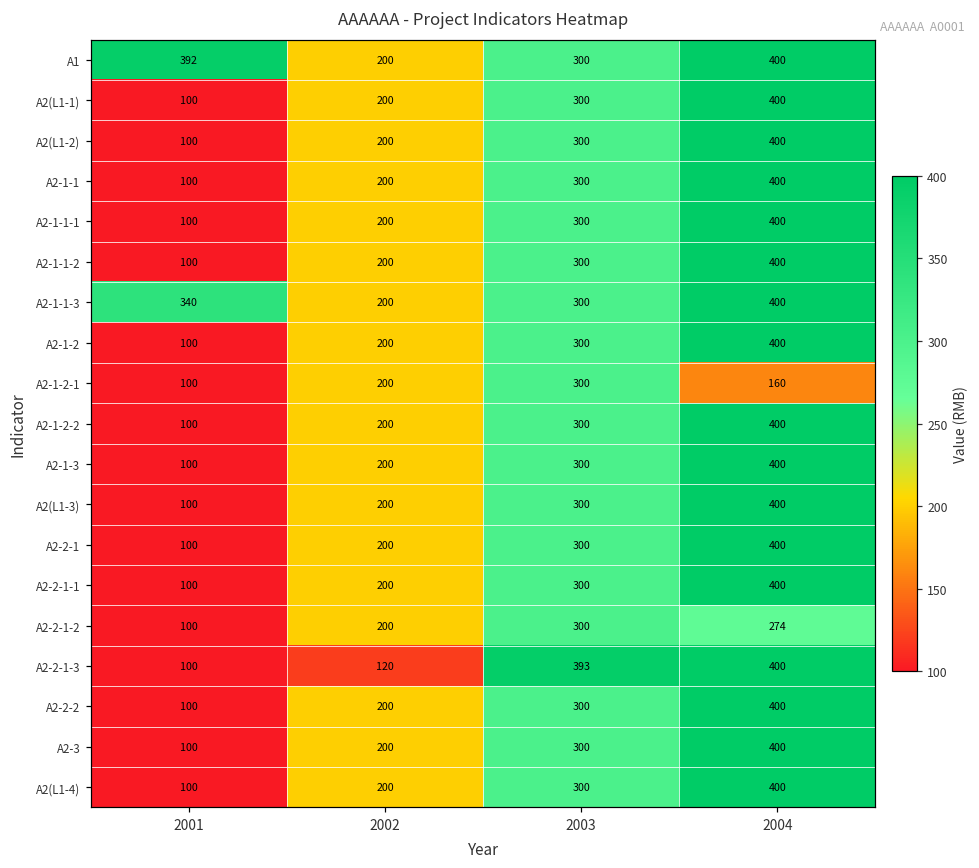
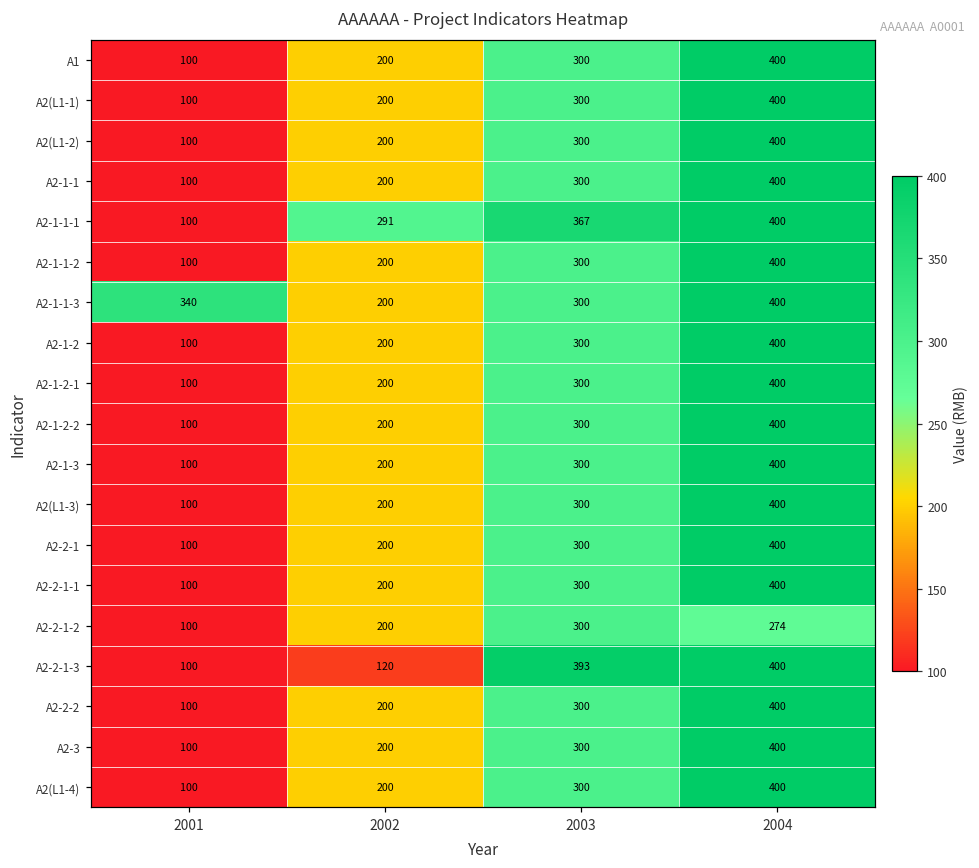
  {
    "A1": {
-     "2001": 392,
+     "2001": 100,
      "2002": 200,
      "2003": 300,
      "2004": 400
    },
    "A2(L1-1)": {
      "2001": 100,
      "2002": 200,
      "2003": 300,
      "2004": 400
    },
    "A2(L1-2)": {
      "2001": 100,
      "2002": 200,
      "2003": 300,
      "2004": 400
    },
    "A2-1-1": {
      "2001": 100,
      "2002": 200,
      "2003": 300,
      "2004": 400
    },
    "A2-1-1-1": {
      "2001": 100,
-     "2002": 200,
-     "2003": 300,
+     "2002": 291,
+     "2003": 367,
      "2004": 400
    },
    "A2-1-1-2": {
      "2001": 100,
      "2002": 200,
      "2003": 300,
      "2004": 400
    },
    "A2-1-1-3": {
      "2001": 340,
      "2002": 200,
      "2003": 300,
      "2004": 400
    },
    "A2-1-2": {
      "2001": 100,
      "2002": 200,
      "2003": 300,
      "2004": 400
    },
    "A2-1-2-1": {
      "2001": 100,
      "2002": 200,
      "2003": 300,
-     "2004": 160
+     "2004": 400
    },
    "A2-1-2-2": {
      "2001": 100,
      "2002": 200,
      "2003": 300,
      "2004": 400
    },
    "A2-1-3": {
      "2001": 100,
      "2002": 200,
      "2003": 300,
      "2004": 400
    },
    "A2(L1-3)": {
      "2001": 100,
      "2002": 200,
      "2003": 300,
      "2004": 400
    },
    "A2-2-1": {
      "2001": 100,
      "2002": 200,
      "2003": 300,
      "2004": 400
    },
    "A2-2-1-1": {
      "2001": 100,
      "2002": 200,
      "2003": 300,
      "2004": 400
    },
    "A2-2-1-2": {
      "2001": 100,
      "2002": 200,
      "2003": 300,
      "2004": 274
    },
    "A2-2-1-3": {
      "2001": 100,
      "2002": 120,
      "2003": 393,
      "2004": 400
    },
    "A2-2-2": {
      "2001": 100,
      "2002": 200,
      "2003": 300,
      "2004": 400
    },
    "A2-3": {
      "2001": 100,
      "2002": 200,
      "2003": 300,
      "2004": 400
    },
    "A2(L1-4)": {
      "2001": 100,
      "2002": 200,
      "2003": 300,
      "2004": 400
    }
  }
